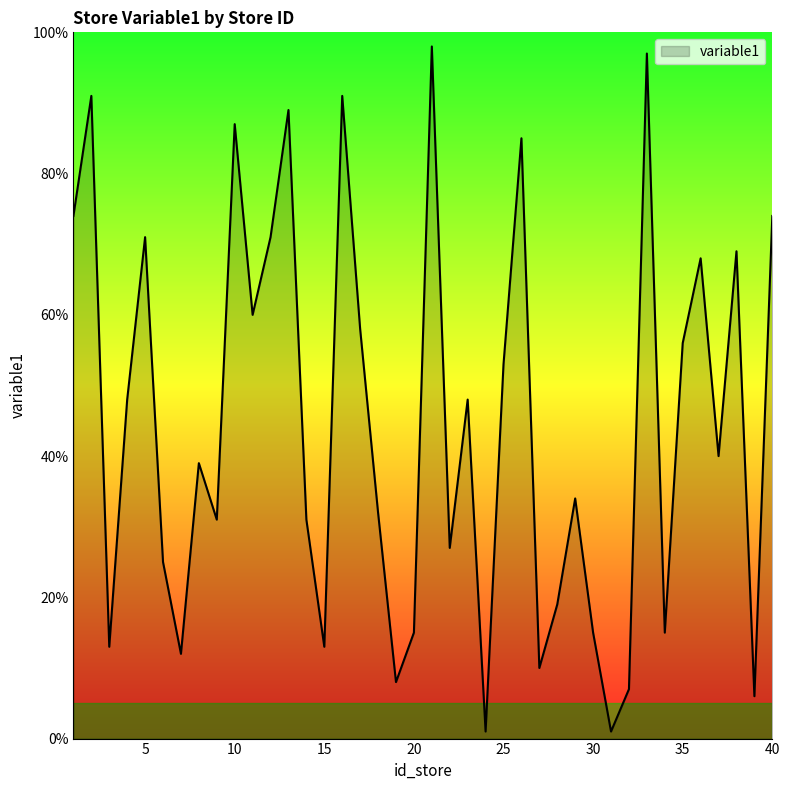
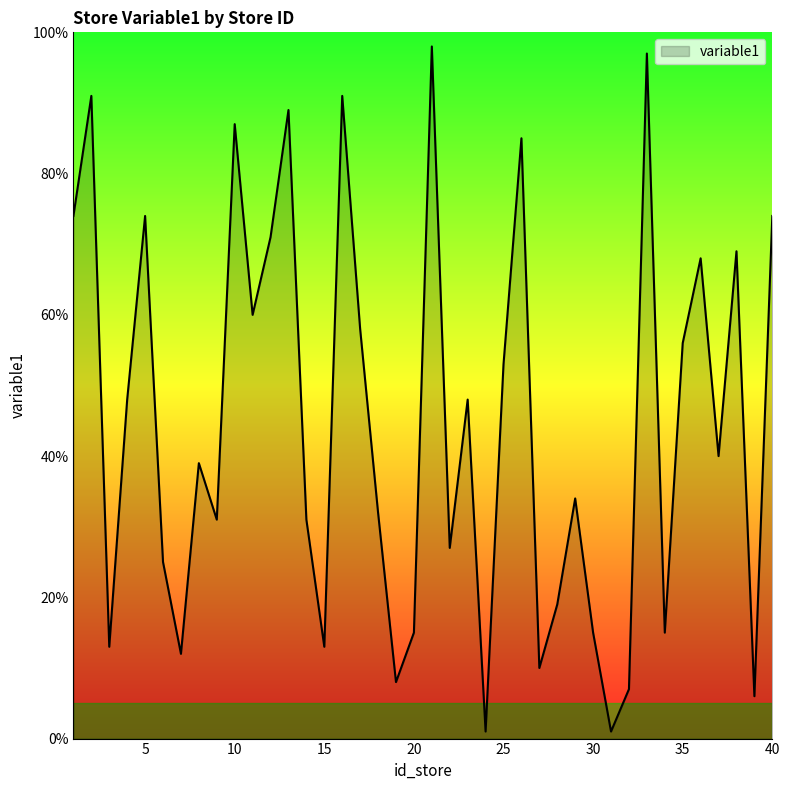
  {
-   "5": "71%",
+   "5": "74%",
    "10": "87%",
    "15": "13%",
    "20": "15%",
    "25": "53%",
    "30": "15%",
    "35": "56%",
    "40": "74%"
  }
